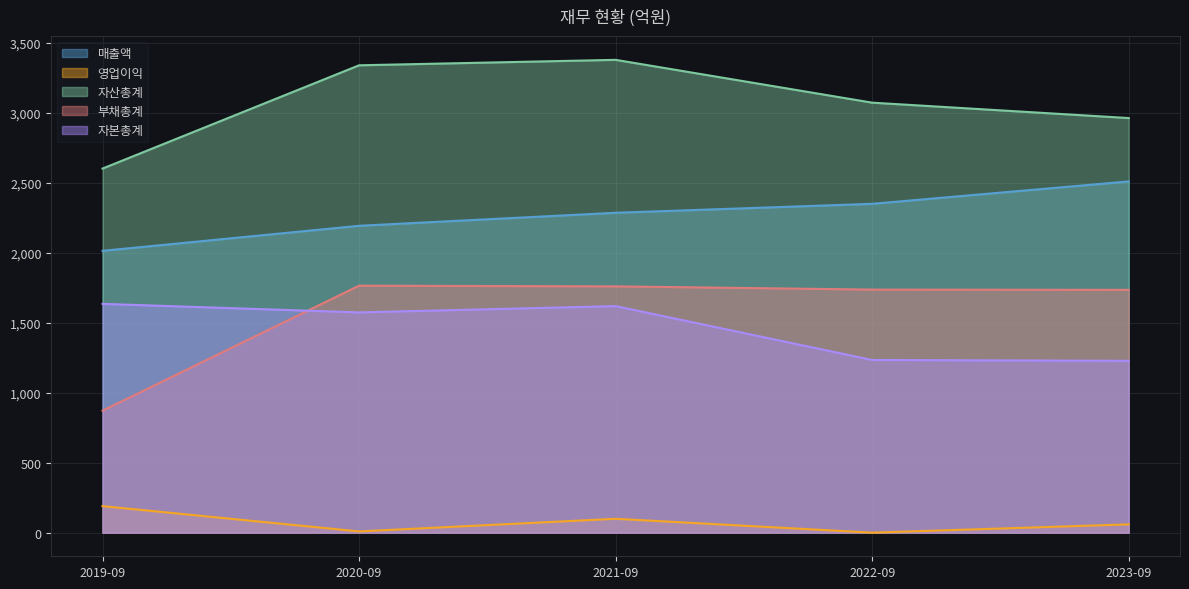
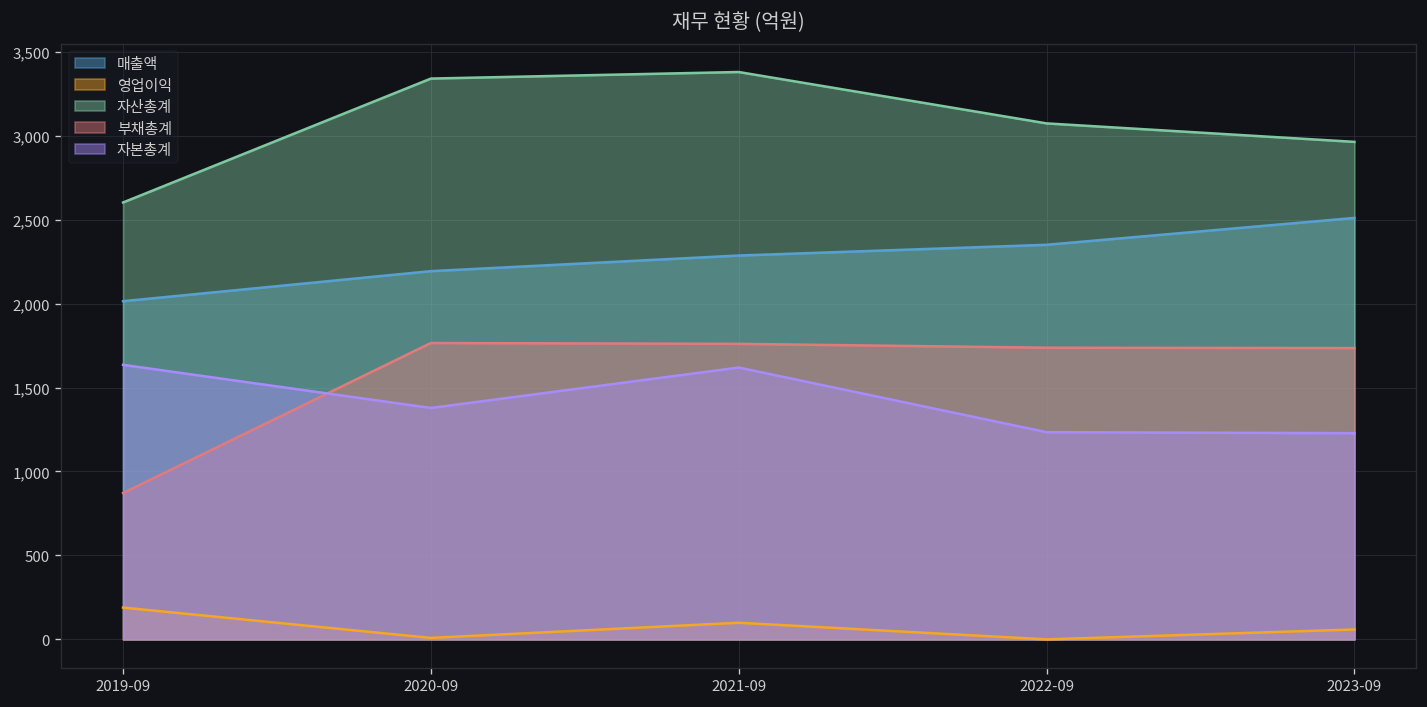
  {
    "영업이익": {
      "2019-09": "190",
      "2020-09": "10",
      "2021-09": "100",
      "2022-09": "0",
      "2023-09": "60"
    },
    "부채총계": {
      "2019-09": "870",
      "2020-09": "1,770",
      "2021-09": "1,760",
      "2022-09": "1,740",
      "2023-09": "1,740"
    },
    "자본총계": {
      "2019-09": "1,640",
-     "2020-09": "1,570",
+     "2020-09": "1,380",
      "2021-09": "1,620",
      "2022-09": "1,230",
      "2023-09": "1,230"
    }
  }
